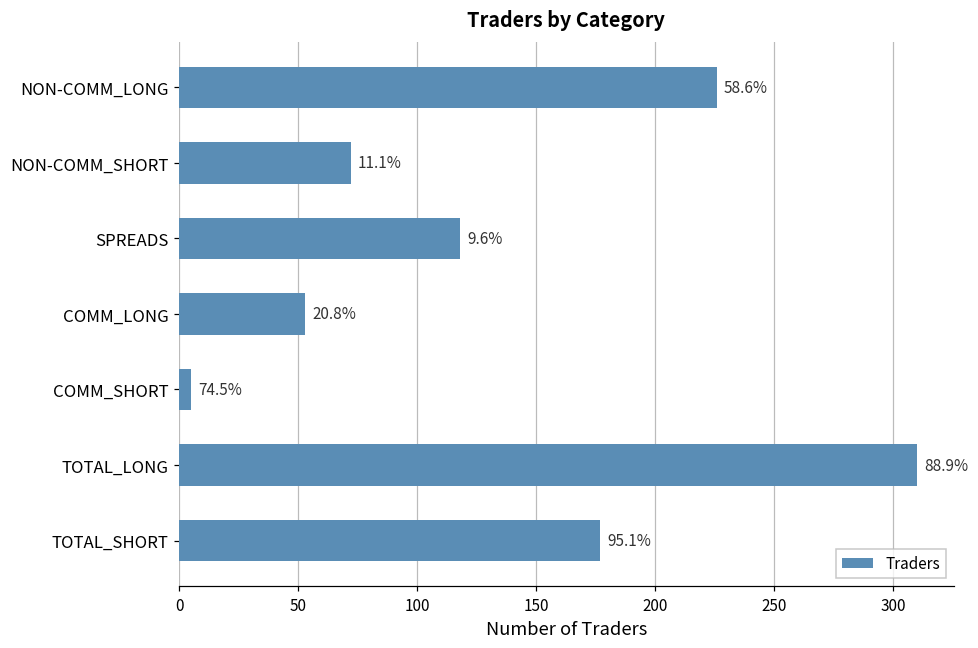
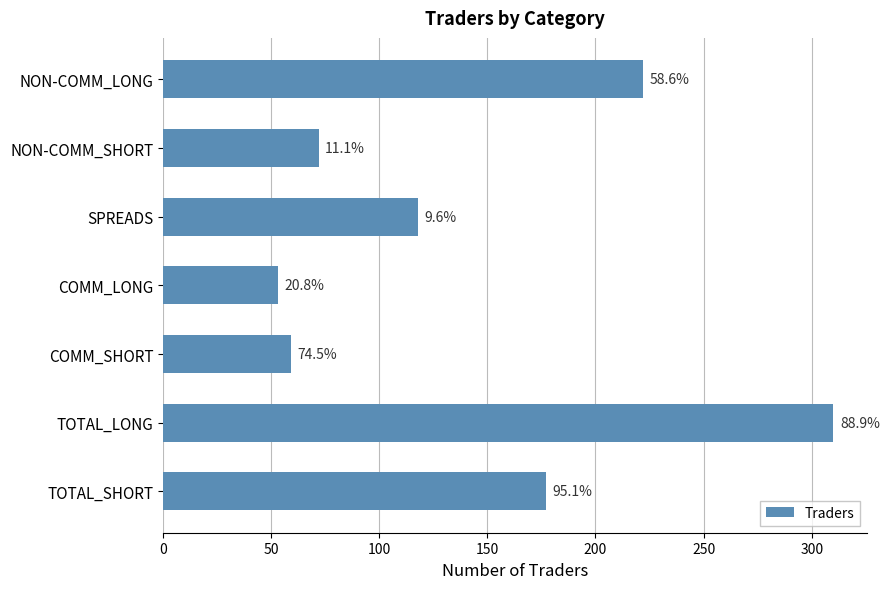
  {
-   "NON-COMM_LONG": 226,
-   "COMM_SHORT": 5
+   "NON-COMM_LONG": 222,
+   "COMM_SHORT": 59
  }
